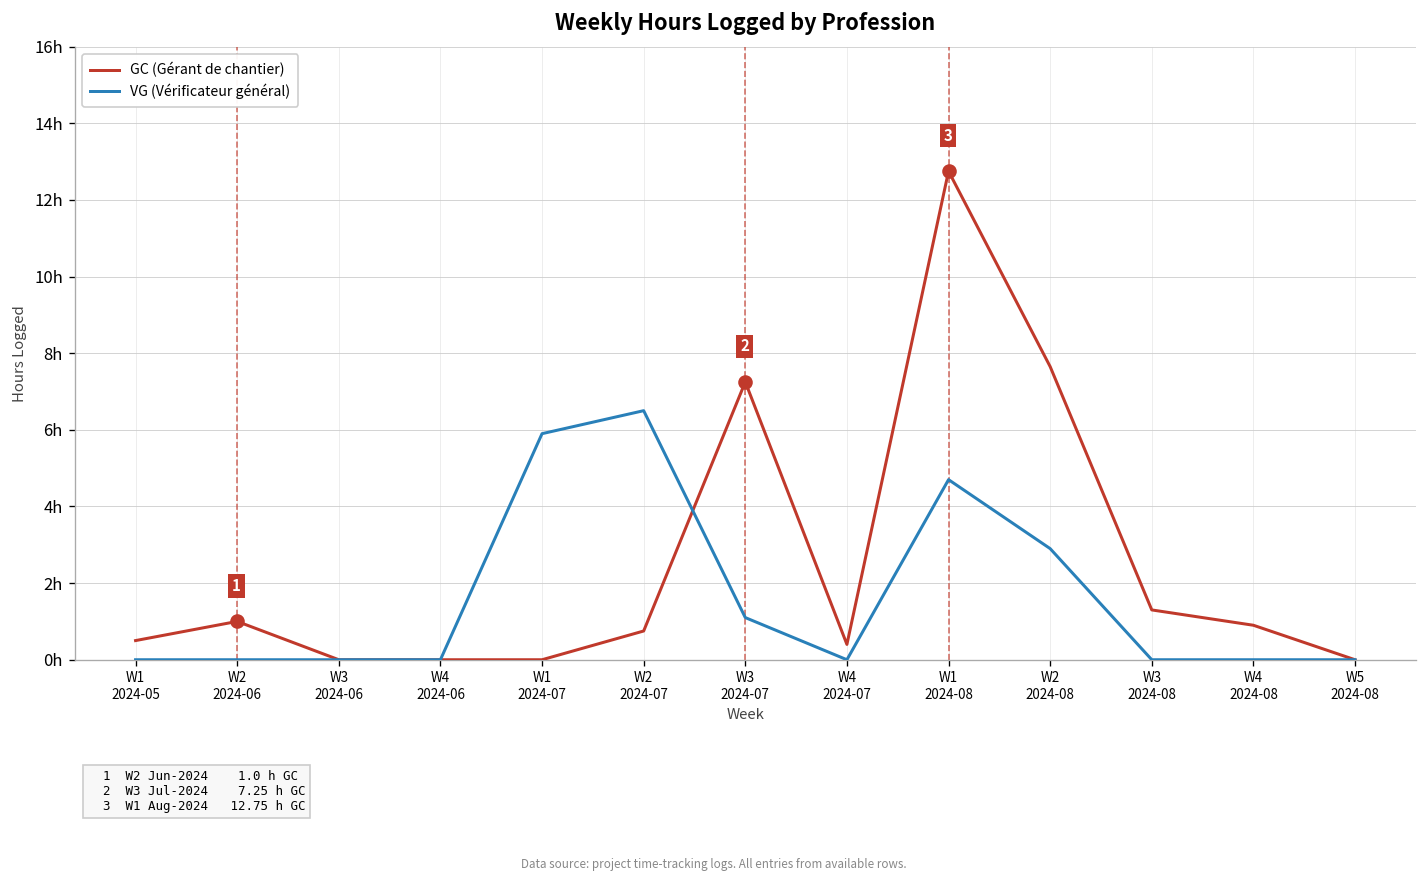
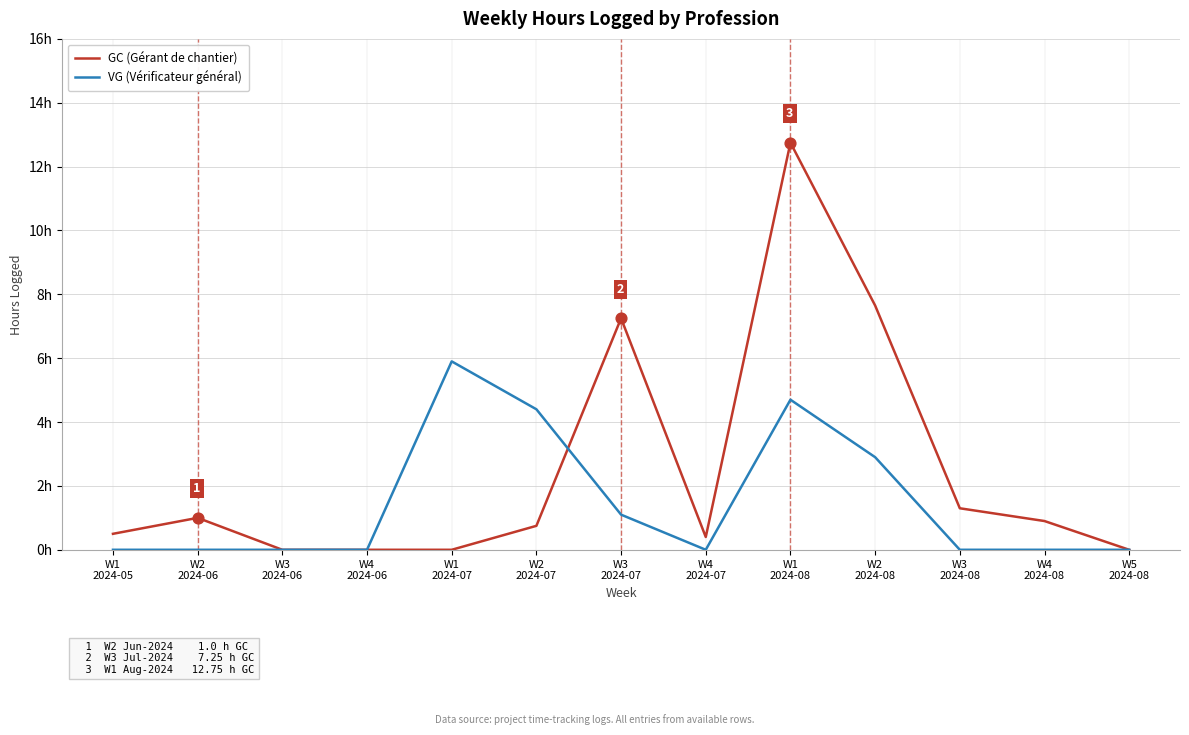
  {
    "VG (Vérificateur général)": {
      "W1 2024-05": "0.0h",
      "W2 2024-06": "0.0h",
      "W1 2024-07": "5.9h",
-     "W2 2024-07": "6.5h",
+     "W2 2024-07": "4.4h",
      "W3 2024-07": "1.1h",
      "W4 2024-07": "0.0h",
      "W1 2024-08": "4.7h",
      "W2 2024-08": "2.9h",
      "W3 2024-08": "0.0h",
      "W4 2024-08": "0.0h"
    }
  }
